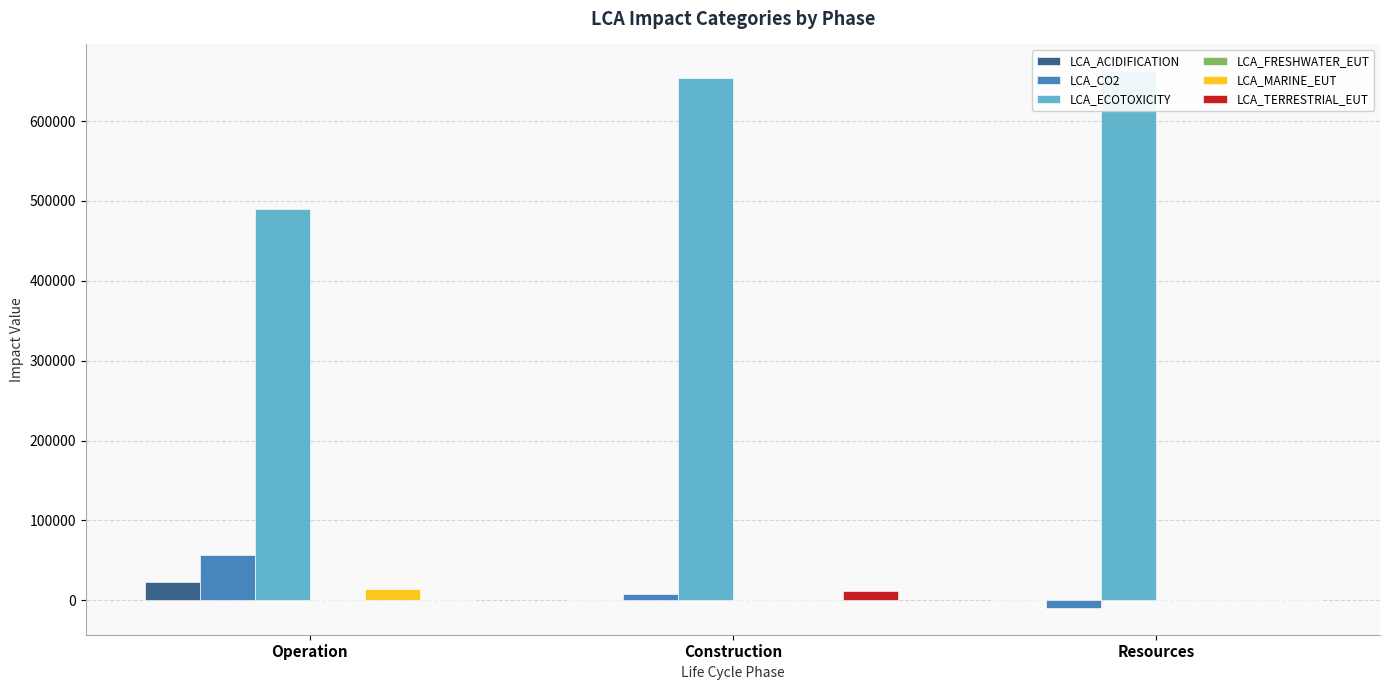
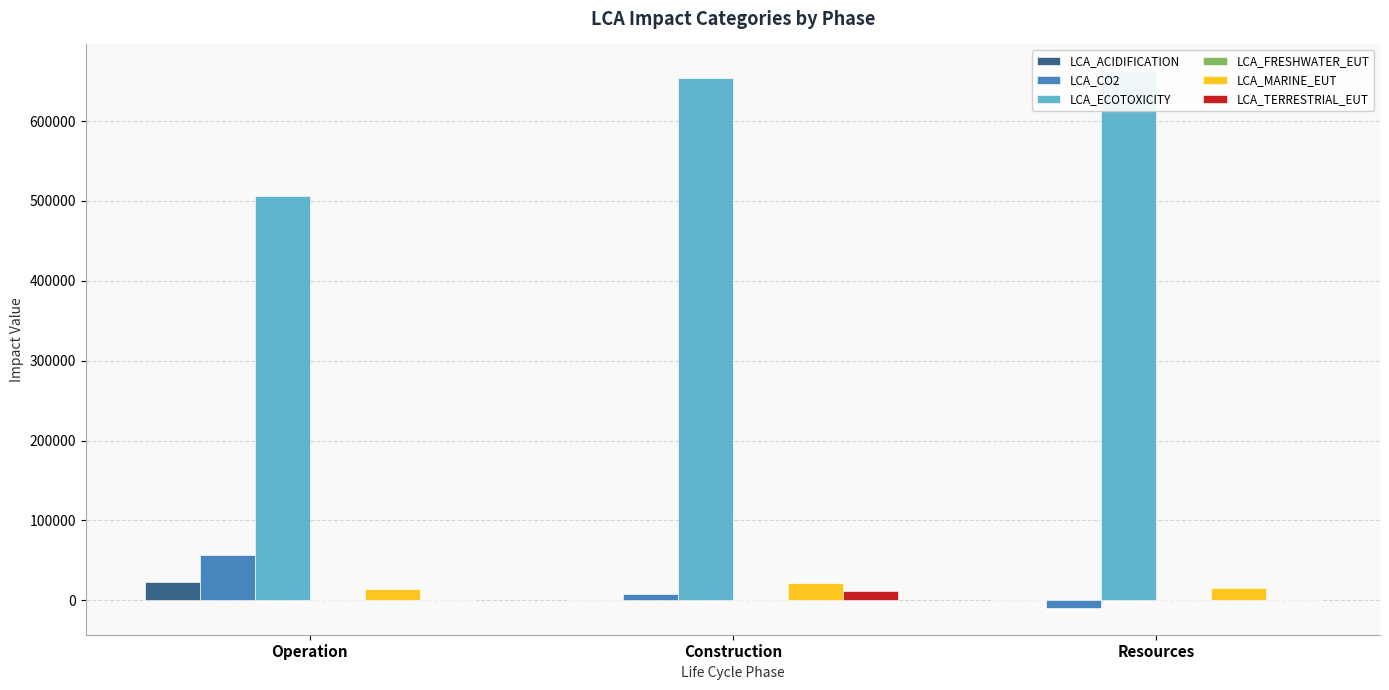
  {
    "LCA_ACIDIFICATION": {
      "Operation": 20000
    },
    "LCA_CO2": {
      "Operation": 60000,
      "Construction": 10000,
      "Resources": -10000
    },
    "LCA_ECOTOXICITY": {
-     "Operation": 490000,
+     "Operation": 510000,
      "Construction": 650000
    },
    "LCA_MARINE_EUT": {
      "Operation": 10000,
-     "Construction": 0,
-     "Resources": 0
+     "Construction": 20000,
+     "Resources": 20000
    },
    "LCA_TERRESTRIAL_EUT": {
      "Construction": 10000
    }
  }
